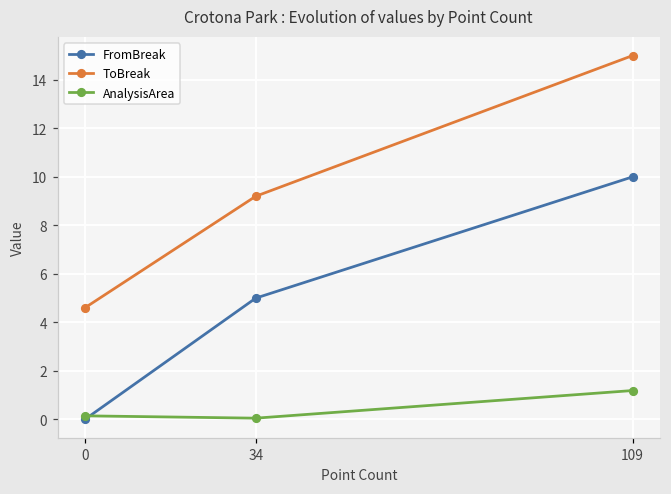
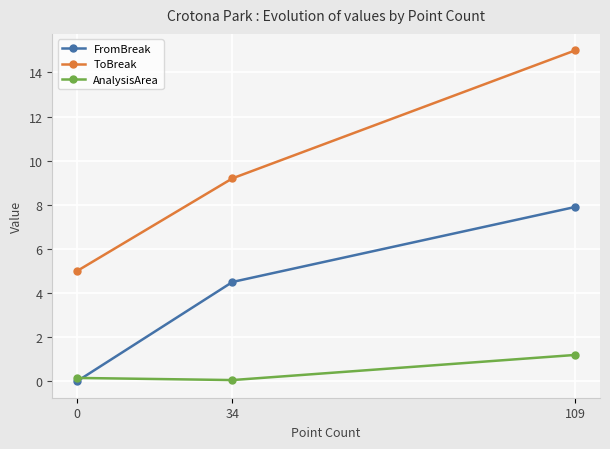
  {
    "FromBreak": {
      "0": 0.0,
-     "34": 5.0,
-     "109": 10.0
+     "34": 4.5,
+     "109": 7.9
    },
    "ToBreak": {
-     "0": 4.6,
+     "0": 5.0,
      "34": 9.2,
      "109": 15.0
    },
    "AnalysisArea": {
      "0": 0.1,
      "34": 0.1,
      "109": 1.2
    }
  }
